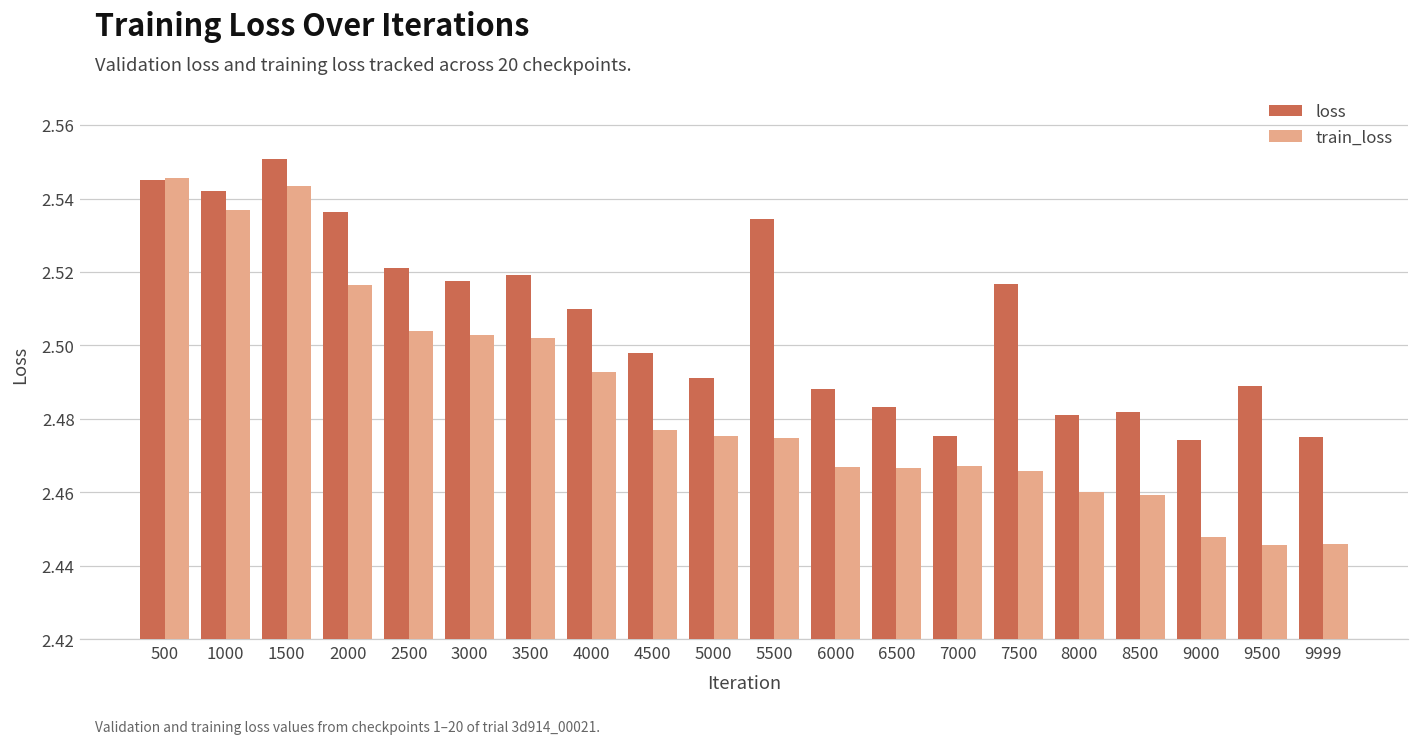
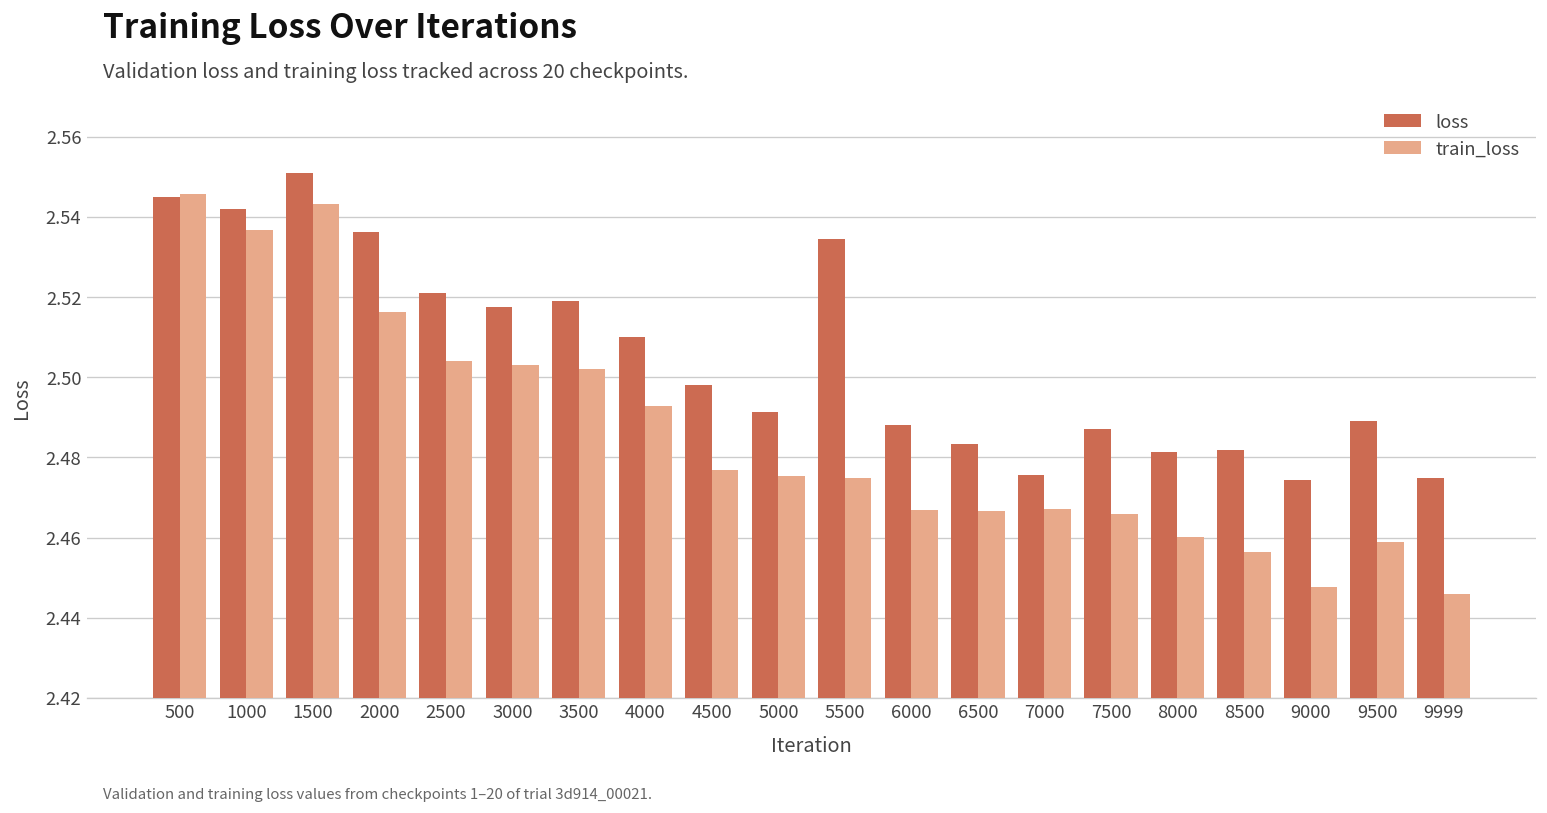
  {
    "loss": {
      "500": 2.545,
      "1000": 2.542,
      "1500": 2.551,
      "2000": 2.536,
      "2500": 2.521,
      "3000": 2.517,
      "3500": 2.519,
      "4000": 2.510,
      "4500": 2.498,
      "5000": 2.491,
      "5500": 2.535,
      "6000": 2.488,
      "6500": 2.483,
      "7000": 2.475,
-     "7500": 2.517,
+     "7500": 2.487,
      "8000": 2.481,
      "8500": 2.482,
      "9000": 2.474,
      "9500": 2.489,
      "9999": 2.475
    },
    "train_loss": {
      "500": 2.546,
      "1000": 2.537,
      "1500": 2.543,
      "2000": 2.516,
      "2500": 2.504,
      "3000": 2.503,
      "3500": 2.502,
      "4000": 2.493,
      "4500": 2.477,
      "5000": 2.475,
      "5500": 2.475,
      "6000": 2.467,
      "6500": 2.467,
      "7000": 2.467,
      "7500": 2.466,
      "8000": 2.460,
-     "8500": 2.459,
+     "8500": 2.456,
      "9000": 2.448,
-     "9500": 2.446,
+     "9500": 2.459,
      "9999": 2.446
    }
  }
